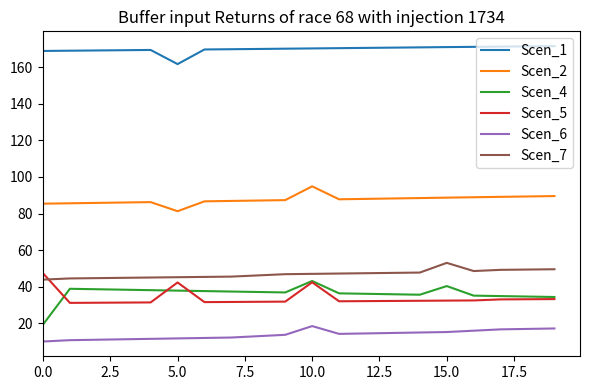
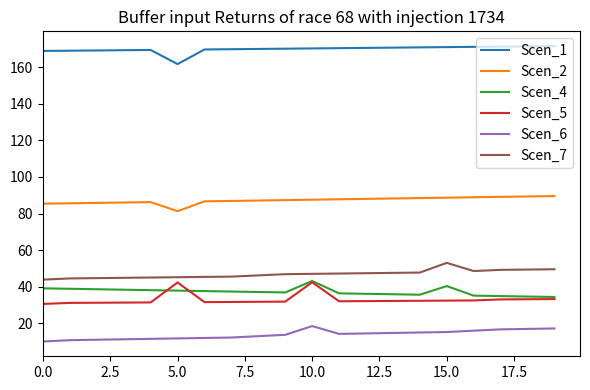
  {
    "Scen_1": {
      "0.0": 169,
      "5.0": 162,
      "10.0": 170,
      "15.0": 171
    },
    "Scen_2": {
      "0.0": 85,
      "5.0": 81,
-     "10.0": 95,
+     "10.0": 88,
      "15.0": 89
    },
    "Scen_4": {
-     "0.0": 19,
+     "0.0": 39,
      "5.0": 38,
      "15.0": 40
    },
    "Scen_5": {
-     "0.0": 47,
+     "0.0": 31,
      "5.0": 42,
      "15.0": 32
    },
    "Scen_6": {
      "0.0": 10,
      "5.0": 12,
      "10.0": 19,
      "15.0": 15
    },
    "Scen_7": {
      "0.0": 44,
      "5.0": 45,
      "10.0": 47,
      "15.0": 53
    }
  }
